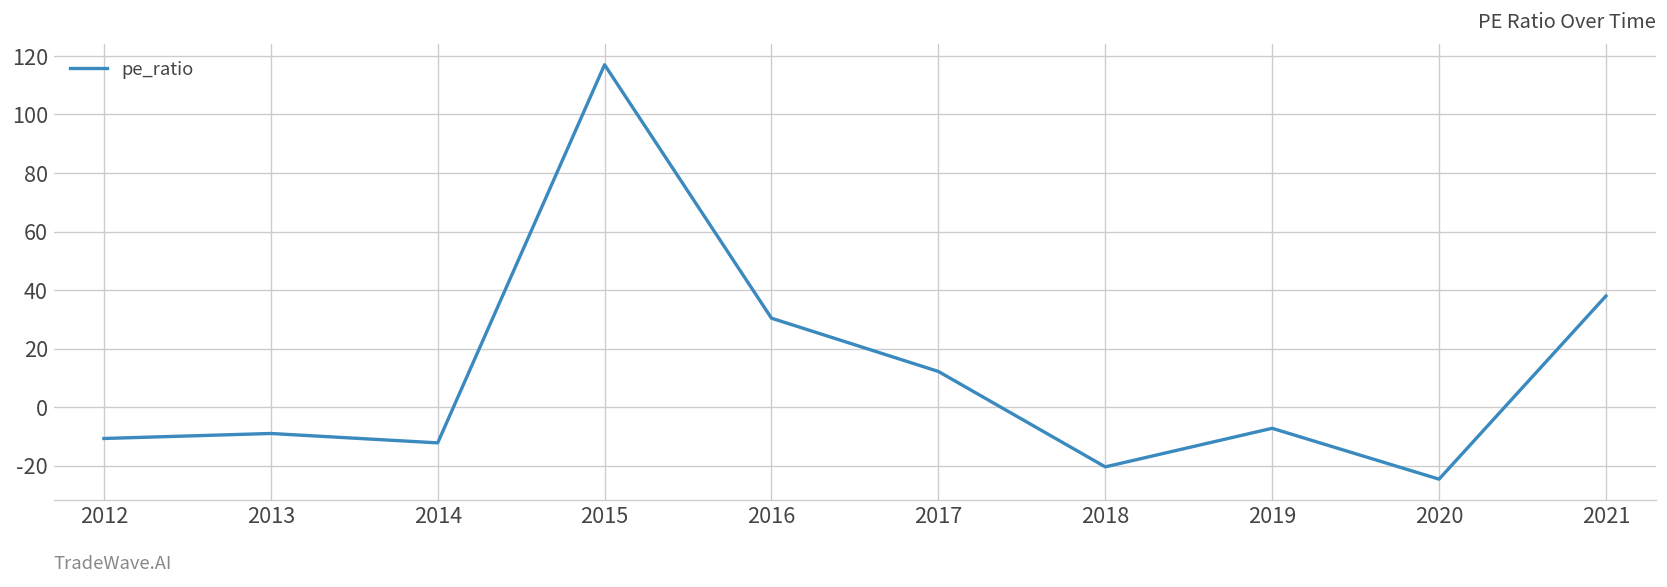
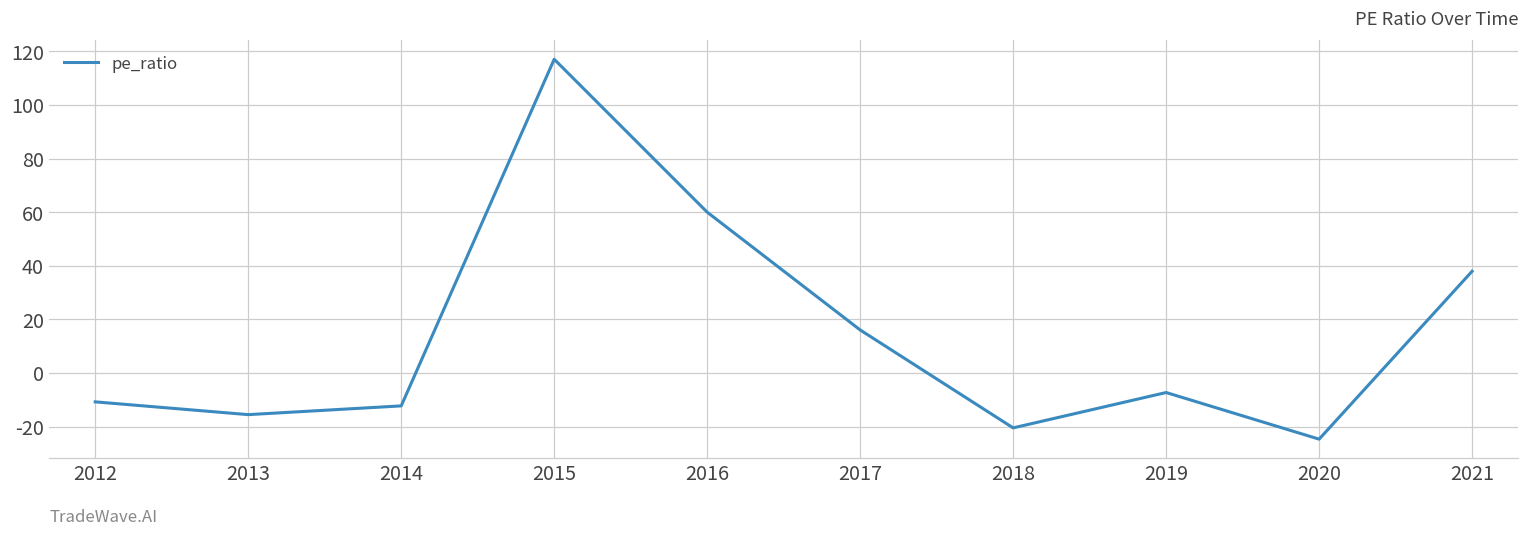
  {
    "2012": -11,
-   "2013": -9,
+   "2013": -15,
    "2014": -12,
    "2015": 117,
-   "2016": 30,
-   "2017": 12,
+   "2016": 60,
+   "2017": 16,
    "2018": -20,
    "2019": -7,
    "2020": -25,
    "2021": 38
  }
